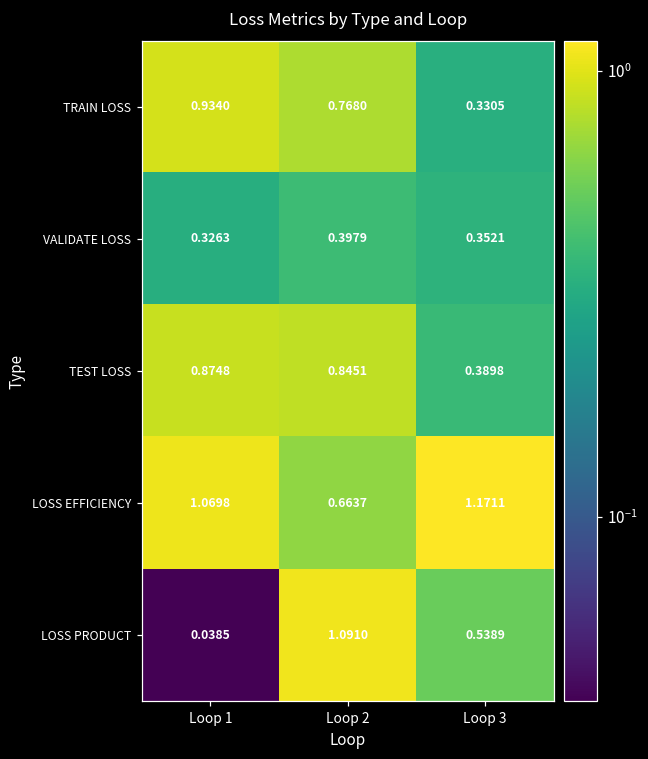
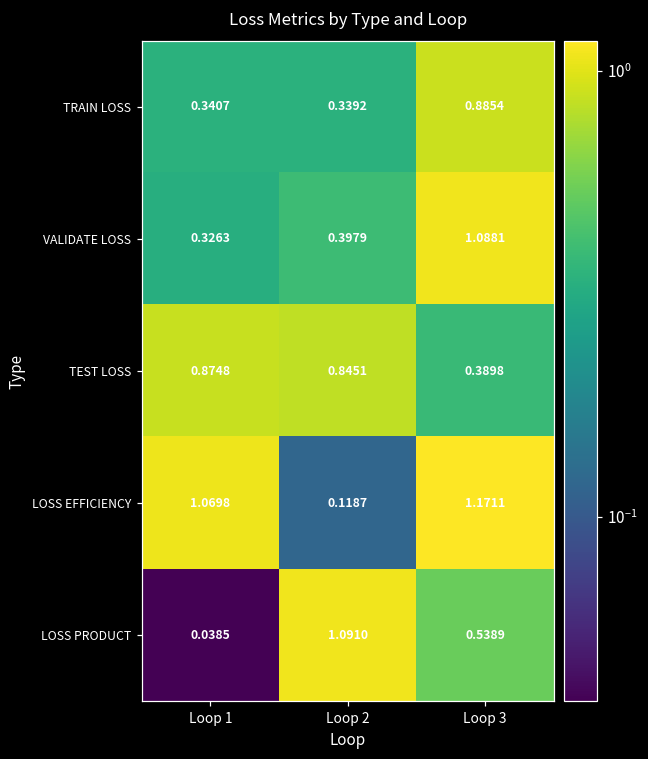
  {
    "TRAIN LOSS": {
-     "Loop 1": 0.9340,
-     "Loop 2": 0.7680,
-     "Loop 3": 0.3305
+     "Loop 1": 0.3407,
+     "Loop 2": 0.3392,
+     "Loop 3": 0.8854
    },
    "VALIDATE LOSS": {
      "Loop 1": 0.3263,
      "Loop 2": 0.3979,
-     "Loop 3": 0.3521
+     "Loop 3": 1.0881
    },
    "TEST LOSS": {
      "Loop 1": 0.8748,
      "Loop 2": 0.8451,
      "Loop 3": 0.3898
    },
    "LOSS EFFICIENCY": {
      "Loop 1": 1.0698,
-     "Loop 2": 0.6637,
+     "Loop 2": 0.1187,
      "Loop 3": 1.1711
    },
    "LOSS PRODUCT": {
      "Loop 1": 0.0385,
      "Loop 2": 1.0910,
      "Loop 3": 0.5389
    }
  }
